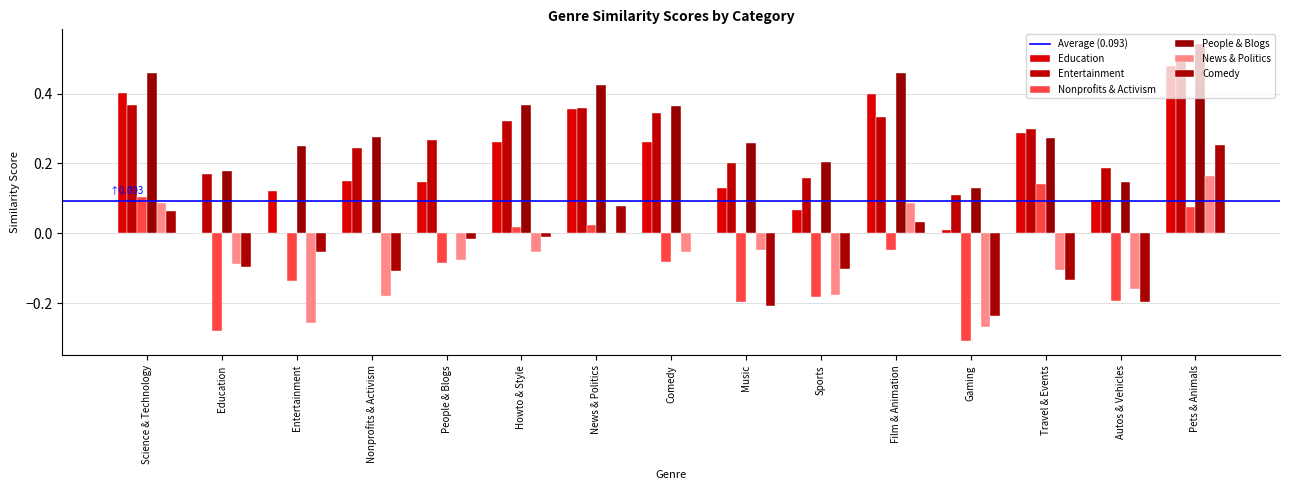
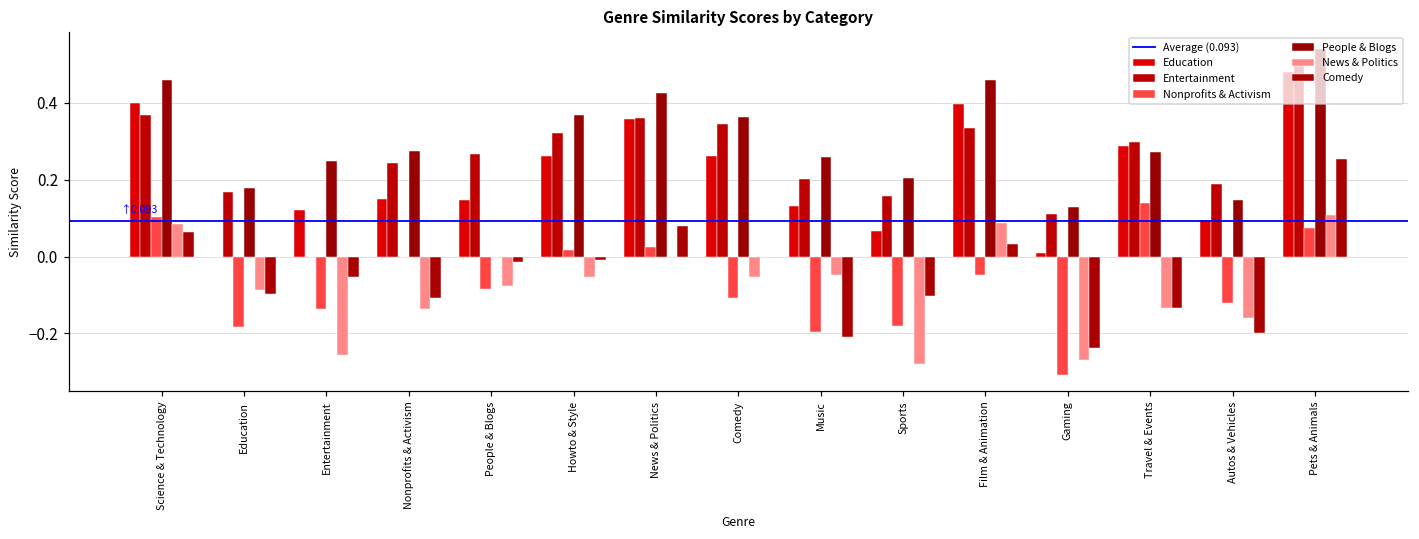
  {
    "Nonprofits & Activism": {
      "Science & Technology": 0.10,
-     "Education": -0.28,
+     "Education": -0.18,
      "Entertainment": -0.14,
      "Nonprofits & Activism": 0.00,
      "People & Blogs": -0.09,
      "Howto & Style": 0.02,
      "News & Politics": 0.02,
-     "Comedy": -0.08,
+     "Comedy": -0.11,
      "Music": -0.20,
      "Sports": -0.18,
      "Film & Animation": -0.05,
      "Gaming": -0.31,
      "Travel & Events": 0.14,
-     "Autos & Vehicles": -0.19,
+     "Autos & Vehicles": -0.12,
      "Pets & Animals": 0.08
    },
    "News & Politics": {
      "Science & Technology": 0.09,
      "Education": -0.09,
      "Entertainment": -0.26,
-     "Nonprofits & Activism": -0.18,
+     "Nonprofits & Activism": -0.14,
      "People & Blogs": -0.08,
      "Howto & Style": -0.05,
      "News & Politics": 0.00,
      "Comedy": -0.05,
      "Music": -0.05,
-     "Sports": -0.18,
+     "Sports": -0.28,
      "Film & Animation": 0.09,
      "Gaming": -0.27,
-     "Travel & Events": -0.11,
+     "Travel & Events": -0.13,
      "Autos & Vehicles": -0.16,
-     "Pets & Animals": 0.17
+     "Pets & Animals": 0.11
    }
  }
